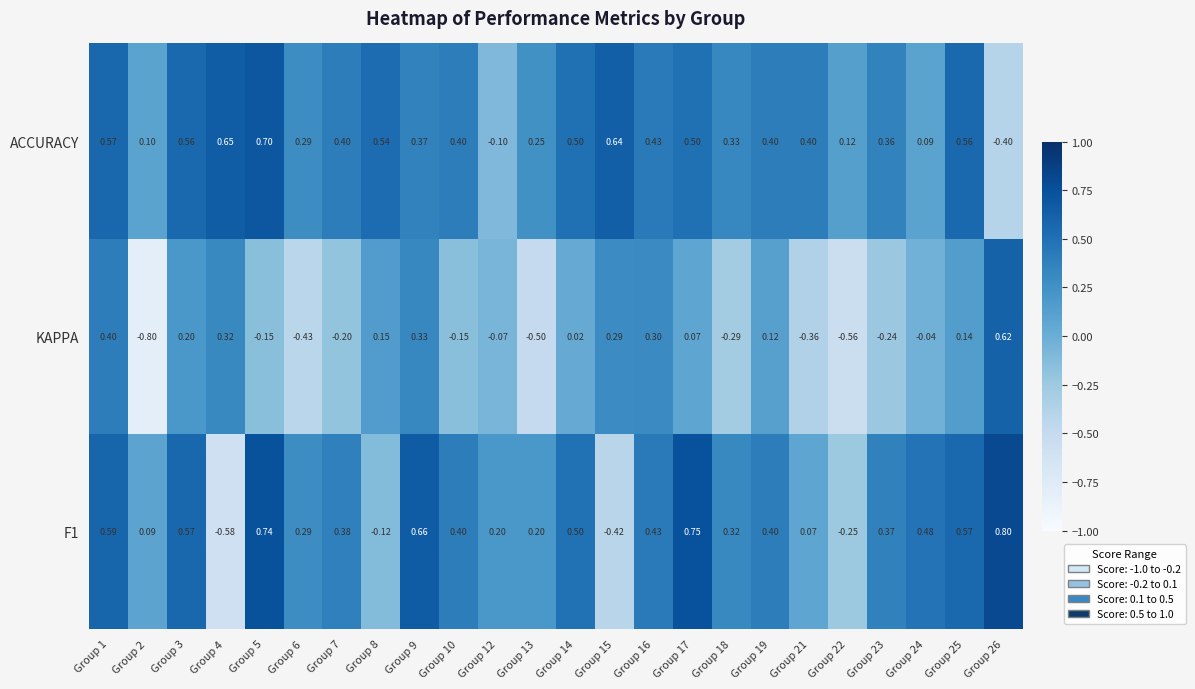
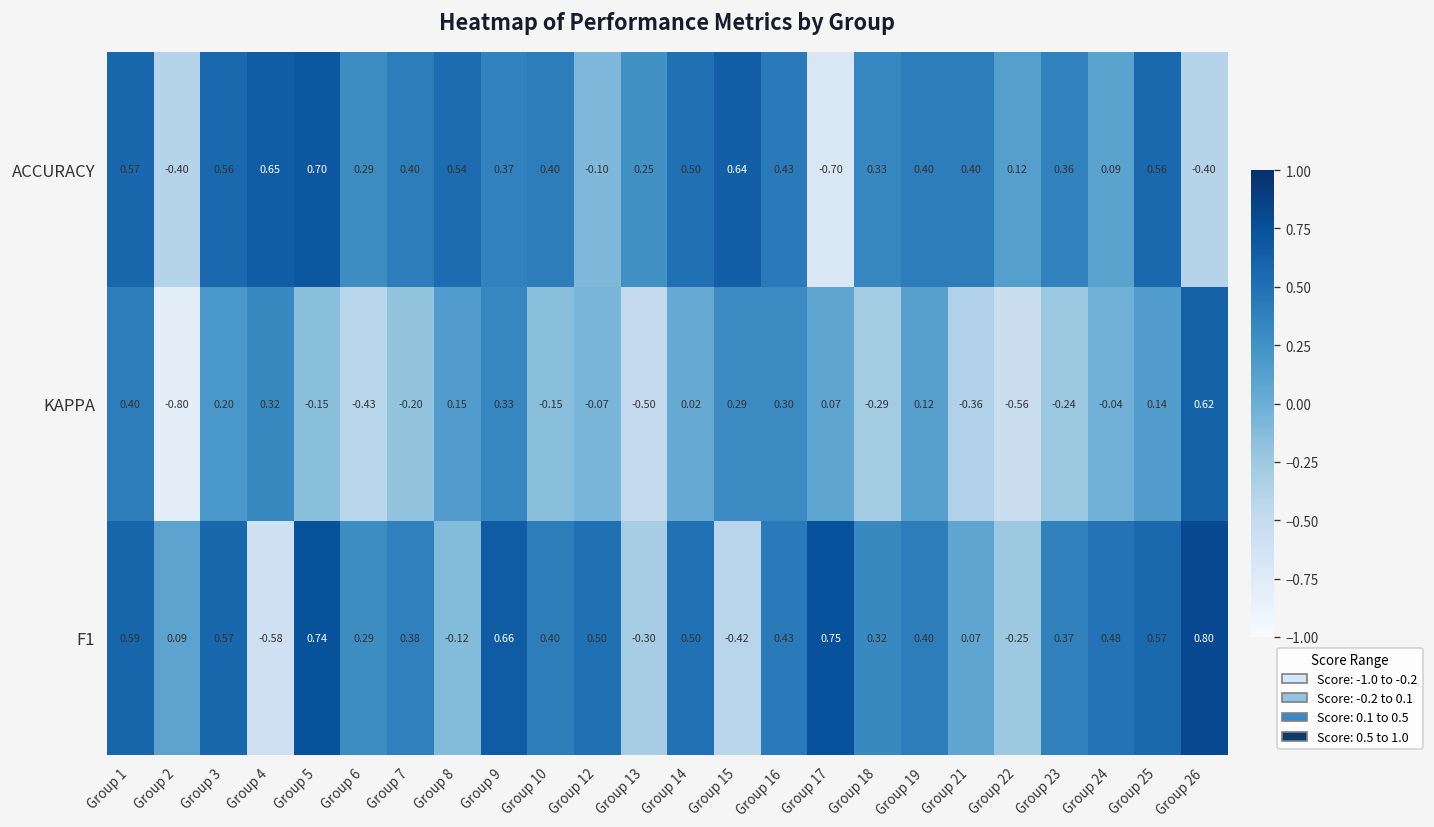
  {
    "ACCURACY": {
      "Group 1": 0.57,
-     "Group 2": 0.10,
+     "Group 2": -0.40,
      "Group 3": 0.56,
      "Group 4": 0.65,
      "Group 5": 0.70,
      "Group 6": 0.29,
      "Group 7": 0.40,
      "Group 8": 0.54,
      "Group 9": 0.37,
      "Group 10": 0.40,
      "Group 12": -0.10,
      "Group 13": 0.25,
      "Group 14": 0.50,
      "Group 15": 0.64,
      "Group 16": 0.43,
-     "Group 17": 0.50,
+     "Group 17": -0.70,
      "Group 18": 0.33,
      "Group 19": 0.40,
      "Group 21": 0.40,
      "Group 22": 0.12,
      "Group 23": 0.36,
      "Group 24": 0.09,
      "Group 25": 0.56,
      "Group 26": -0.40
    },
    "KAPPA": {
      "Group 1": 0.40,
      "Group 2": -0.80,
      "Group 3": 0.20,
      "Group 4": 0.32,
      "Group 5": -0.15,
      "Group 6": -0.43,
      "Group 7": -0.20,
      "Group 8": 0.15,
      "Group 9": 0.33,
      "Group 10": -0.15,
      "Group 12": -0.07,
      "Group 13": -0.50,
      "Group 14": 0.02,
      "Group 15": 0.29,
      "Group 16": 0.30,
      "Group 17": 0.07,
      "Group 18": -0.29,
      "Group 19": 0.12,
      "Group 21": -0.36,
      "Group 22": -0.56,
      "Group 23": -0.24,
      "Group 24": -0.04,
      "Group 25": 0.14,
      "Group 26": 0.62
    },
    "F1": {
      "Group 1": 0.59,
      "Group 2": 0.09,
      "Group 3": 0.57,
      "Group 4": -0.58,
      "Group 5": 0.74,
      "Group 6": 0.29,
      "Group 7": 0.38,
      "Group 8": -0.12,
      "Group 9": 0.66,
      "Group 10": 0.40,
-     "Group 12": 0.20,
-     "Group 13": 0.20,
+     "Group 12": 0.50,
+     "Group 13": -0.30,
      "Group 14": 0.50,
      "Group 15": -0.42,
      "Group 16": 0.43,
      "Group 17": 0.75,
      "Group 18": 0.32,
      "Group 19": 0.40,
      "Group 21": 0.07,
      "Group 22": -0.25,
      "Group 23": 0.37,
      "Group 24": 0.48,
      "Group 25": 0.57,
      "Group 26": 0.80
    }
  }
